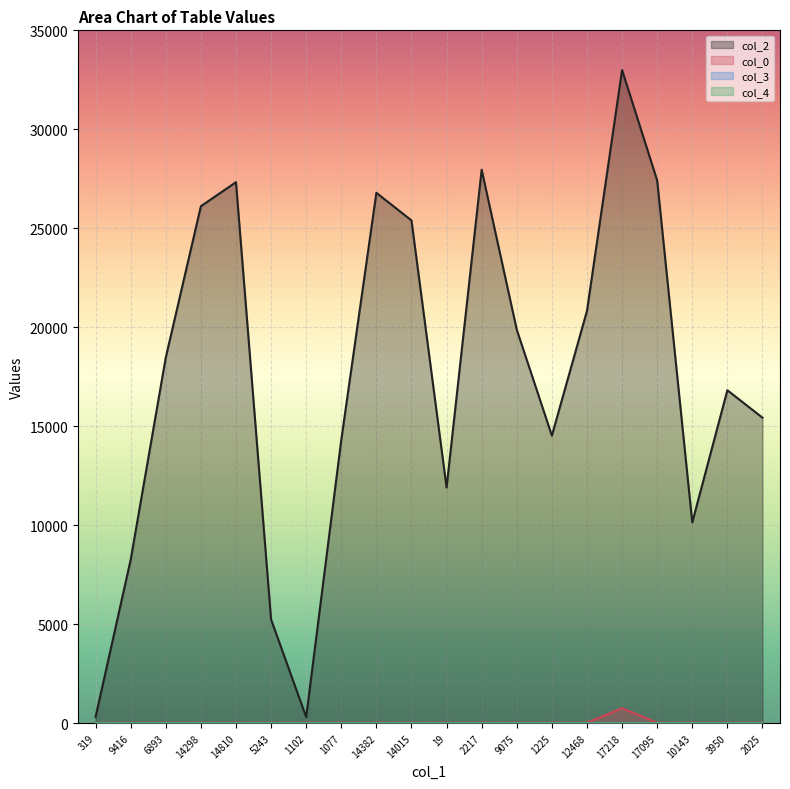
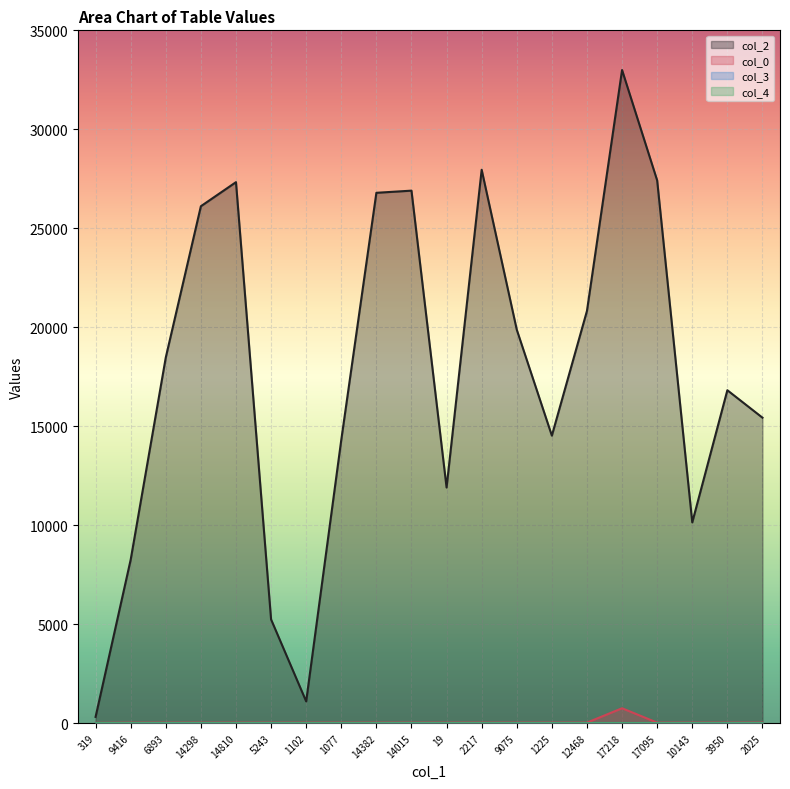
  {
    "col_2": {
      "319": 300,
      "9416": 8300,
      "6893": 18500,
      "14298": 26100,
      "14810": 27300,
      "5243": 5200,
-     "1102": 300,
+     "1102": 1100,
      "1077": 14300,
      "14382": 26800,
-     "14015": 25400,
+     "14015": 26900,
      "19": 11900,
      "2217": 28000,
      "9075": 19900,
      "1225": 14500,
      "12468": 20800,
      "17218": 33000,
      "17095": 27400,
      "10143": 10100,
      "3950": 16800,
      "2025": 15400
    },
    "col_0": {
      "17218": 800
    },
    "col_4": {
      "17218": 0
    }
  }
